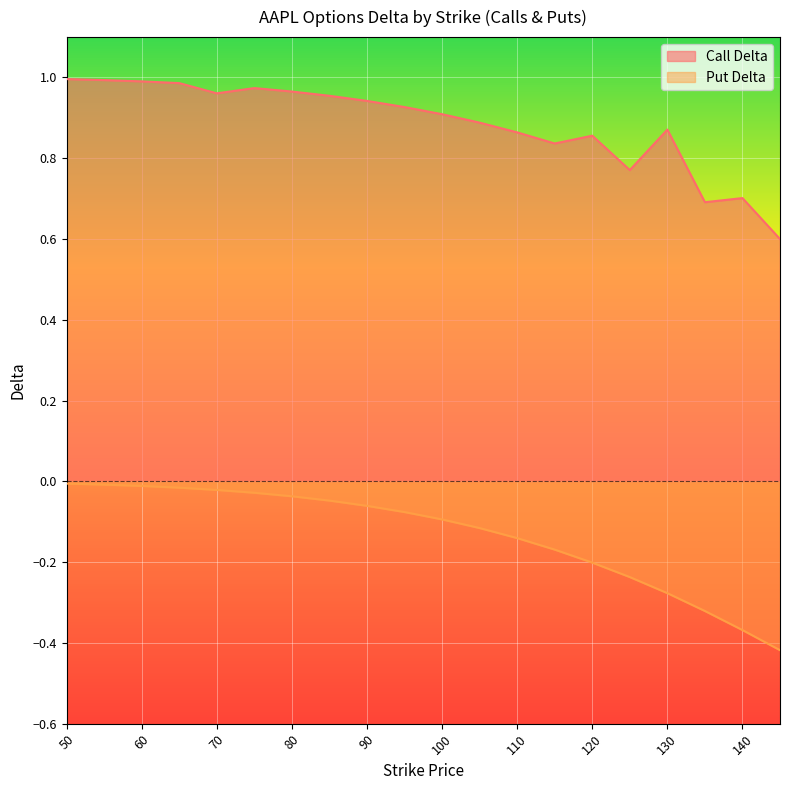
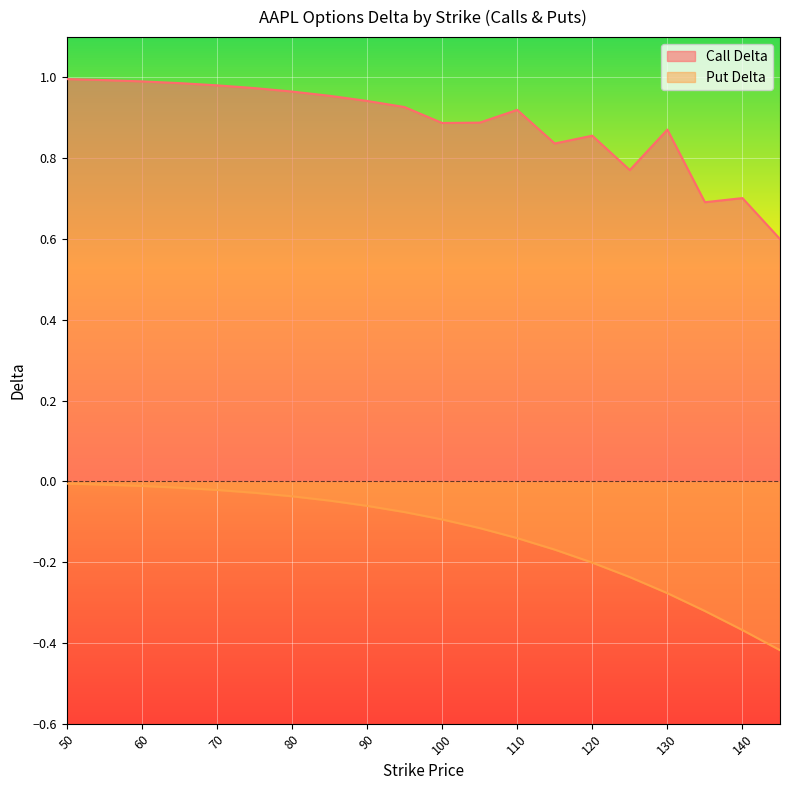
  {
    "Call Delta": {
      "50": 1.00,
      "60": 0.99,
-     "70": 0.96,
+     "70": 0.98,
      "80": 0.97,
      "90": 0.94,
-     "100": 0.91,
-     "110": 0.86,
+     "100": 0.89,
+     "110": 0.92,
      "120": 0.86,
      "130": 0.87,
      "140": 0.70
    }
  }
